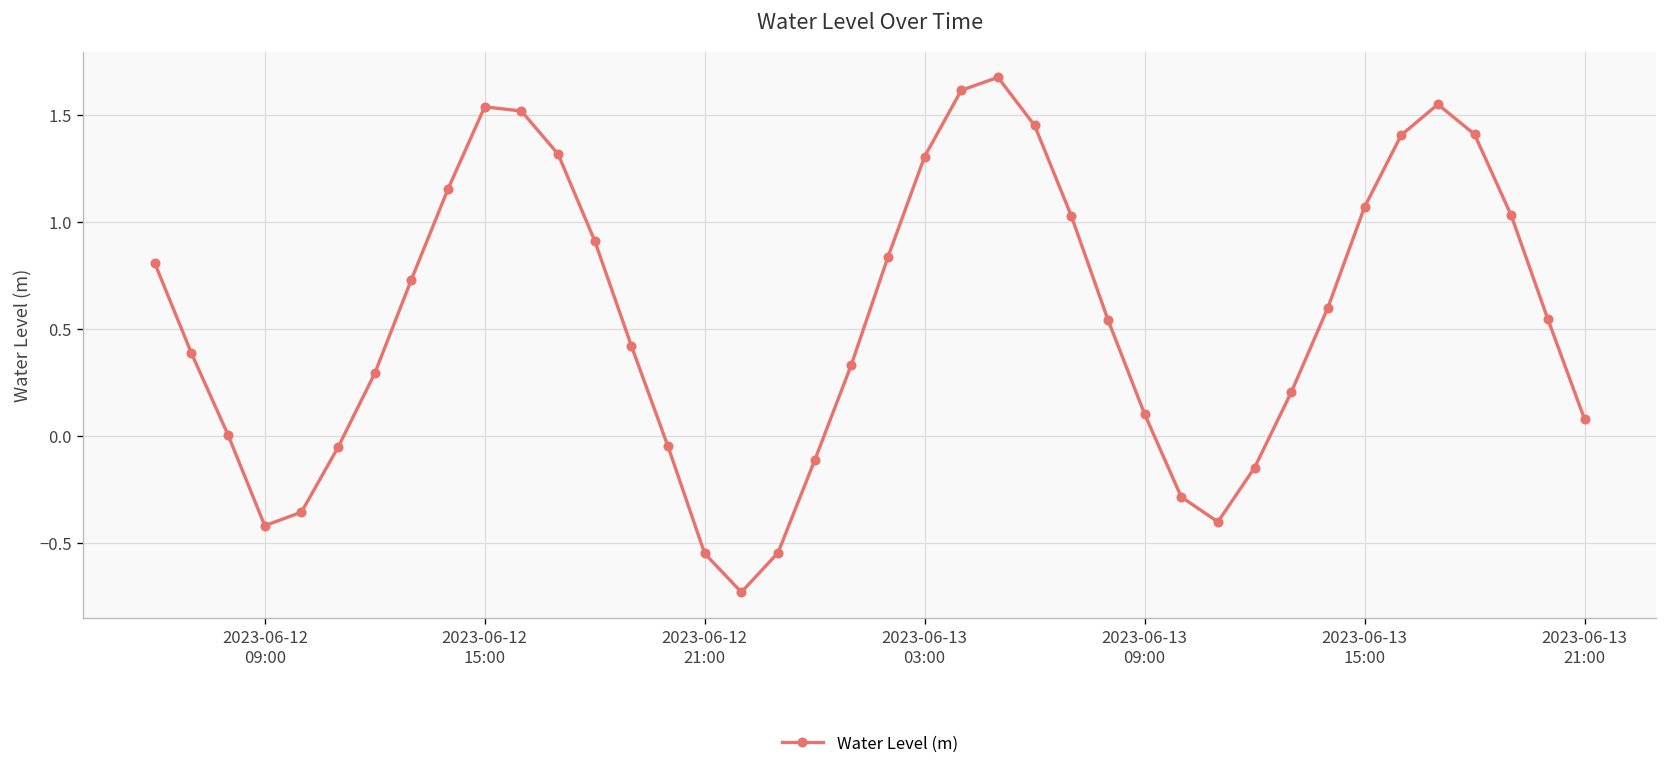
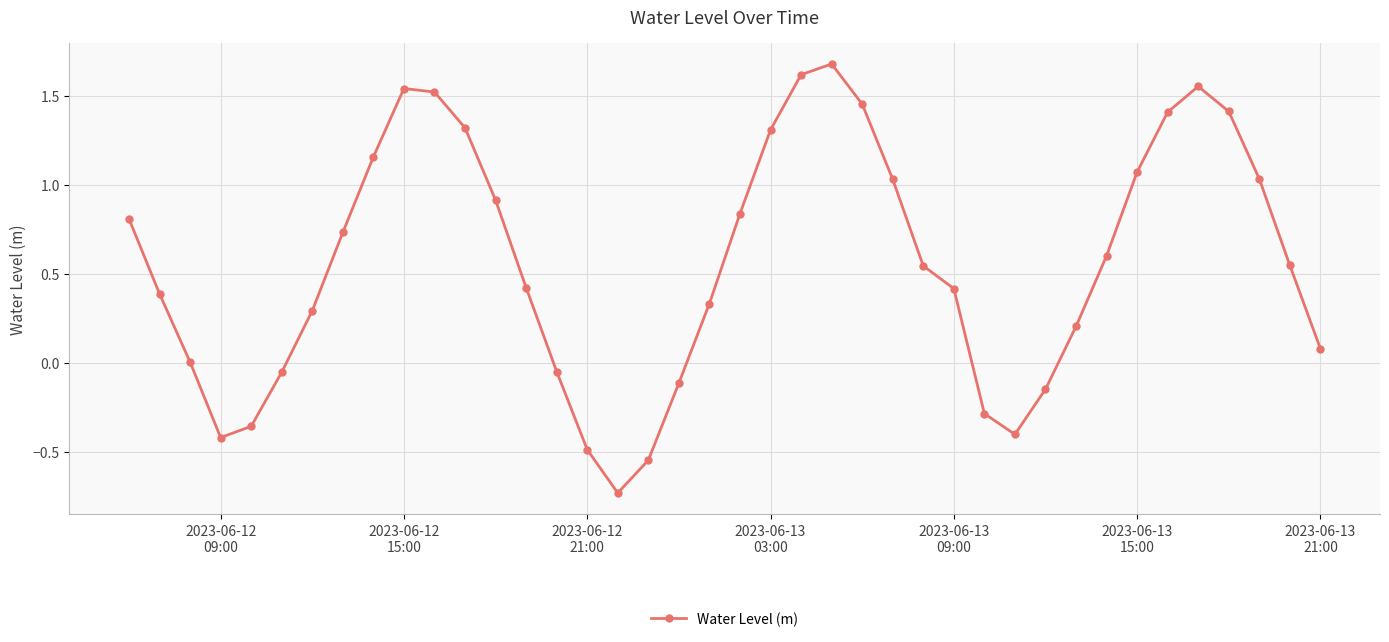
  {
    "2023-06-12 09:00": -0.42,
    "2023-06-12 15:00": 1.54,
-   "2023-06-12 21:00": -0.55,
+   "2023-06-12 21:00": -0.49,
    "2023-06-13 03:00": 1.31,
-   "2023-06-13 09:00": 0.10,
+   "2023-06-13 09:00": 0.42,
    "2023-06-13 15:00": 1.07,
    "2023-06-13 21:00": 0.08
  }
